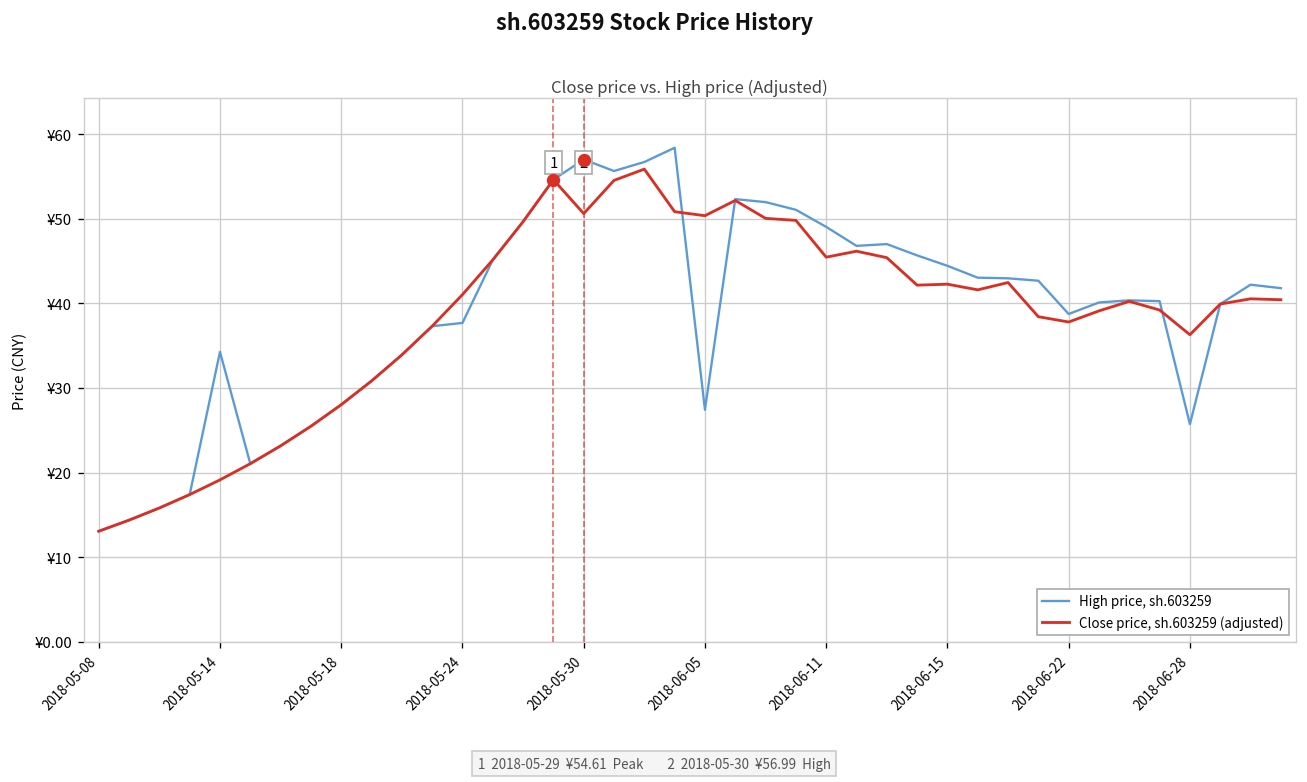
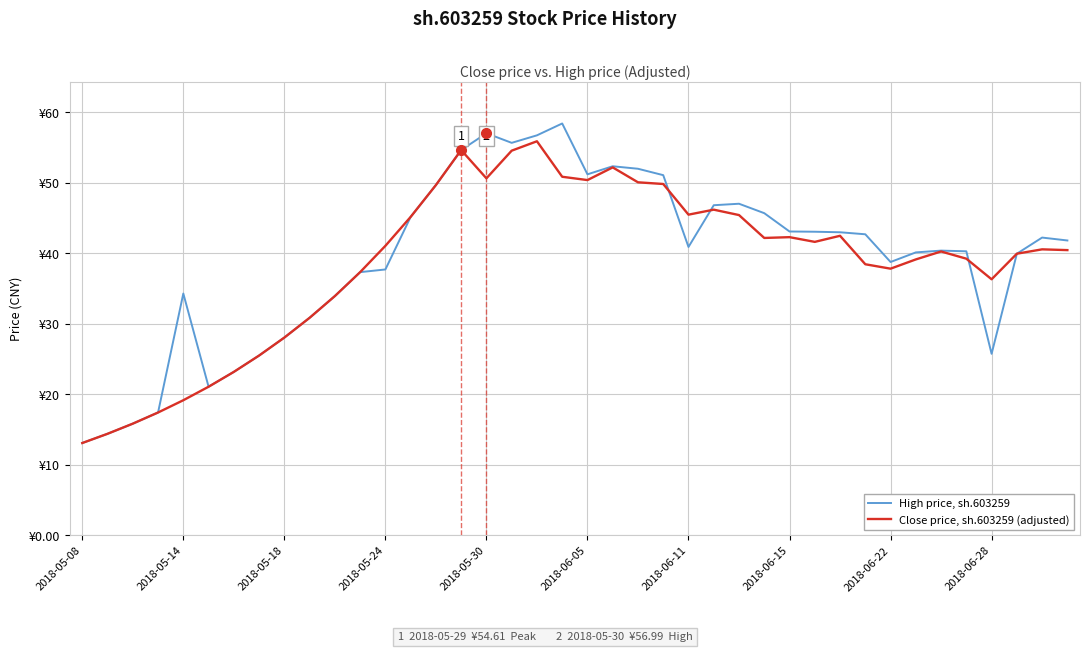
  {
    "High price, sh.603259": {
      "2018-05-14": "¥34",
      "2018-05-24": "¥38",
-     "2018-06-05": "¥27",
-     "2018-06-11": "¥49",
-     "2018-06-15": "¥44",
+     "2018-06-05": "¥51",
+     "2018-06-11": "¥41",
+     "2018-06-15": "¥43",
      "2018-06-22": "¥39",
      "2018-06-28": "¥26"
    }
  }
